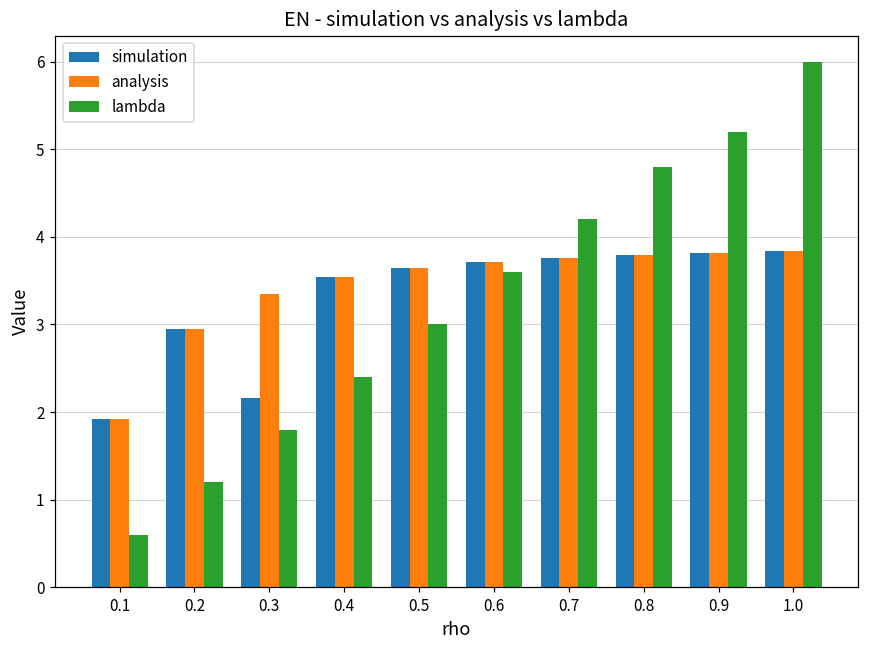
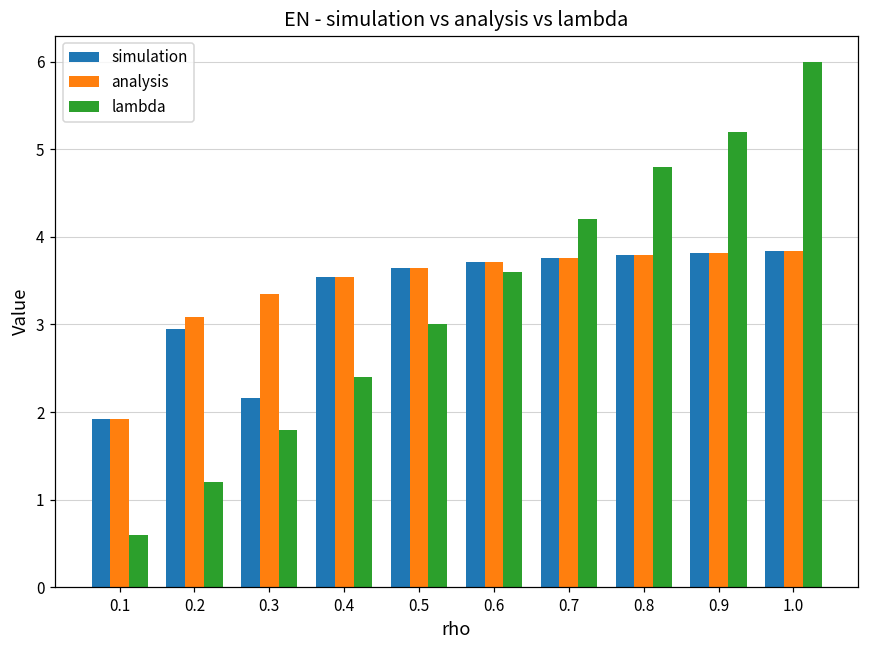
  {
    "simulation": {
      "0.1": 1.9,
      "0.2": 2.9,
      "0.3": 2.2,
      "0.4": 3.5,
      "0.5": 3.6,
      "0.6": 3.7,
      "0.7": 3.8,
      "0.8": 3.8,
      "0.9": 3.8,
      "1.0": 3.8
    },
    "analysis": {
      "0.1": 1.9,
-     "0.2": 2.9,
+     "0.2": 3.1,
      "0.3": 3.4,
      "0.4": 3.5,
      "0.5": 3.6,
      "0.6": 3.7,
      "0.7": 3.8,
      "0.8": 3.8,
      "0.9": 3.8,
      "1.0": 3.8
    },
    "lambda": {
      "0.1": 0.6,
      "0.2": 1.2,
      "0.3": 1.8,
      "0.4": 2.4,
      "0.5": 3.0,
      "0.6": 3.6,
      "0.7": 4.2,
      "0.8": 4.8,
      "0.9": 5.2,
      "1.0": 6.0
    }
  }
